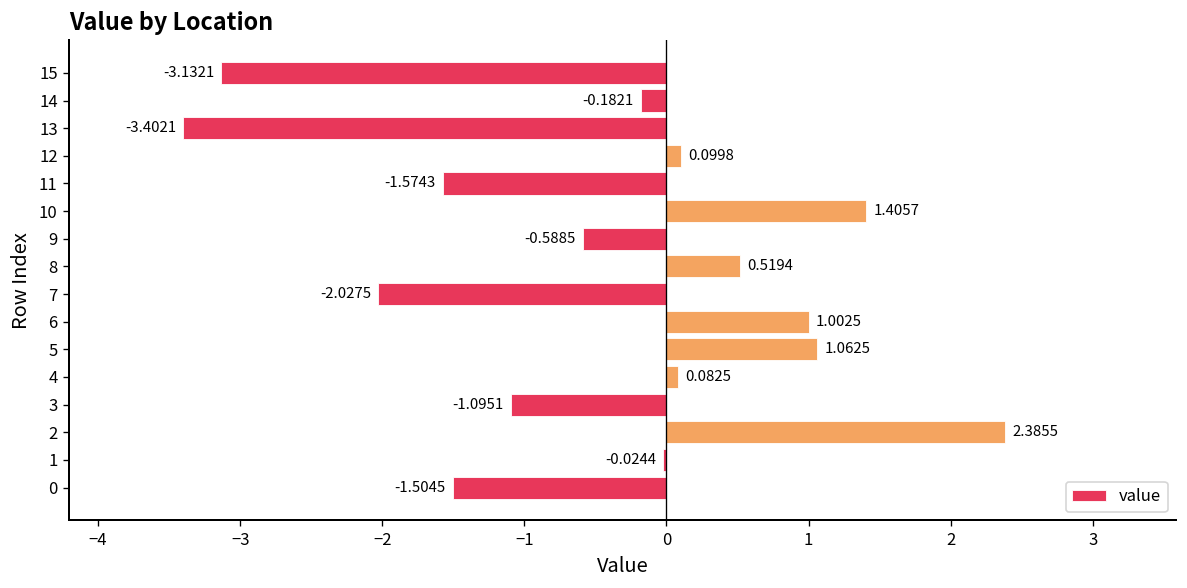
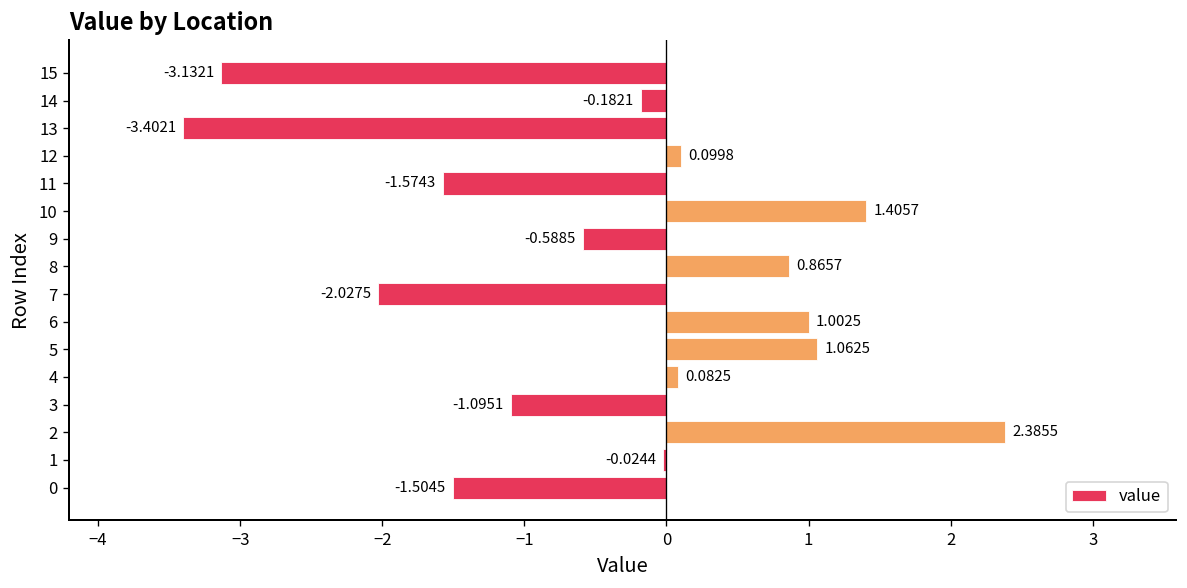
  {
    "15": -3.1321,
    "14": -0.1821,
    "13": -3.4021,
    "12": 0.0998,
    "11": -1.5743,
    "10": 1.4057,
    "9": -0.5885,
-   "8": 0.5194,
+   "8": 0.8657,
    "7": -2.0275,
    "6": 1.0025,
    "5": 1.0625,
    "4": 0.0825,
    "3": -1.0951,
    "2": 2.3855,
    "1": -0.0244,
    "0": -1.5045
  }
